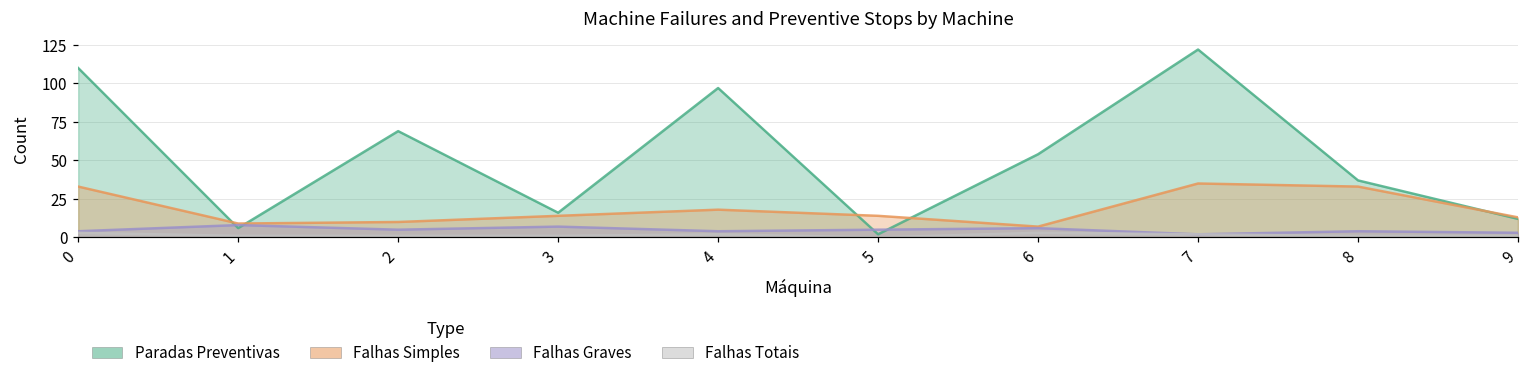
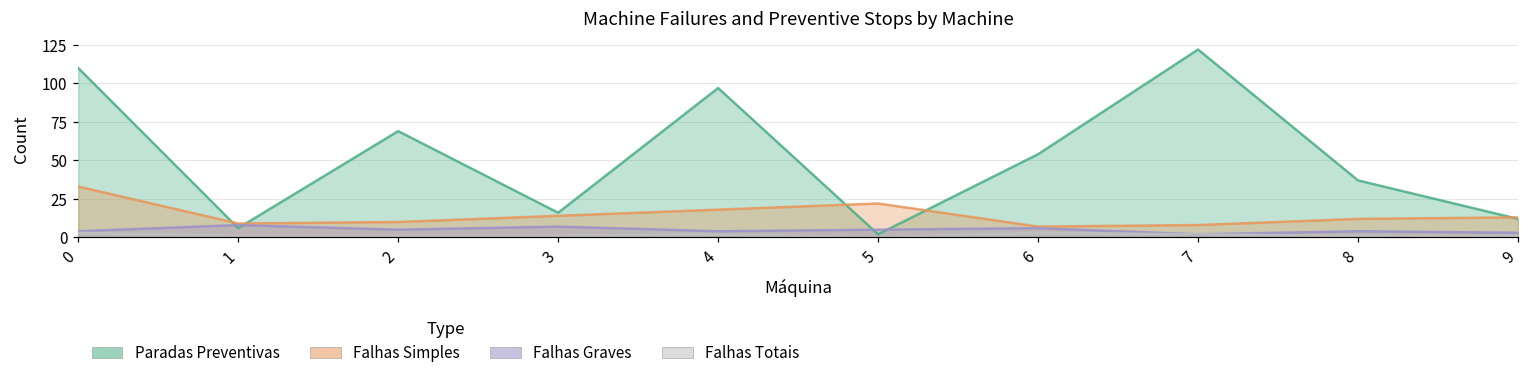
  {
    "Falhas Simples": {
      "0": 33,
      "2": 10,
      "3": 14,
      "4": 18,
-     "5": 14,
-     "7": 35,
-     "8": 33
+     "5": 22,
+     "7": 8,
+     "8": 12
    }
  }
